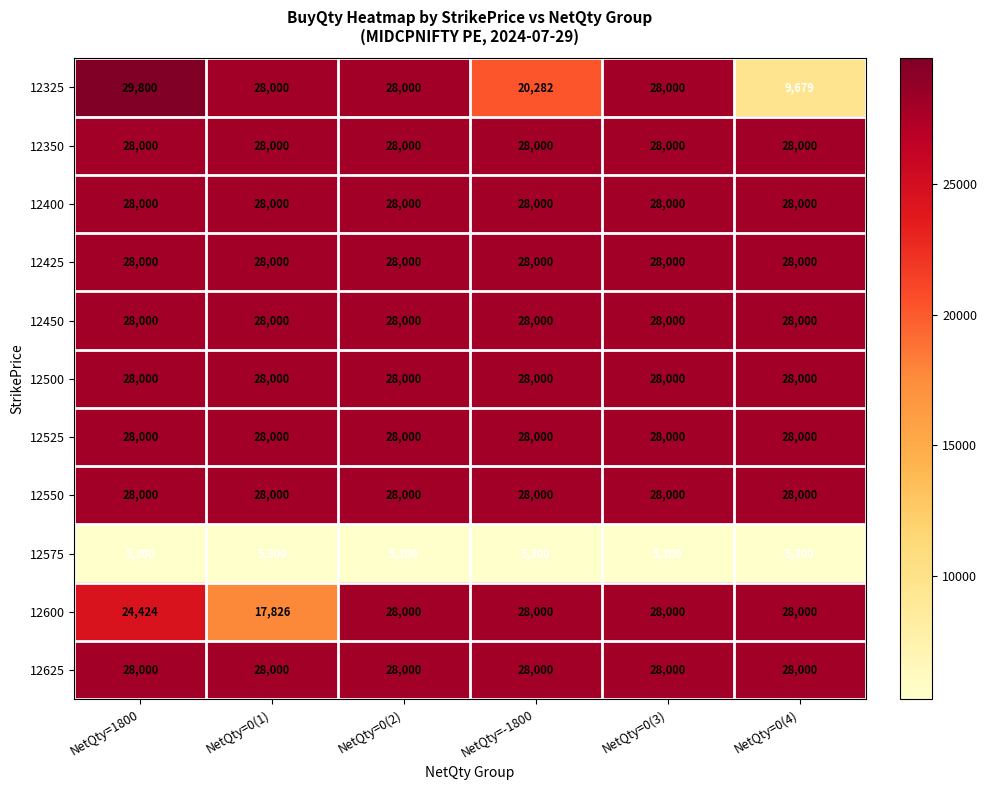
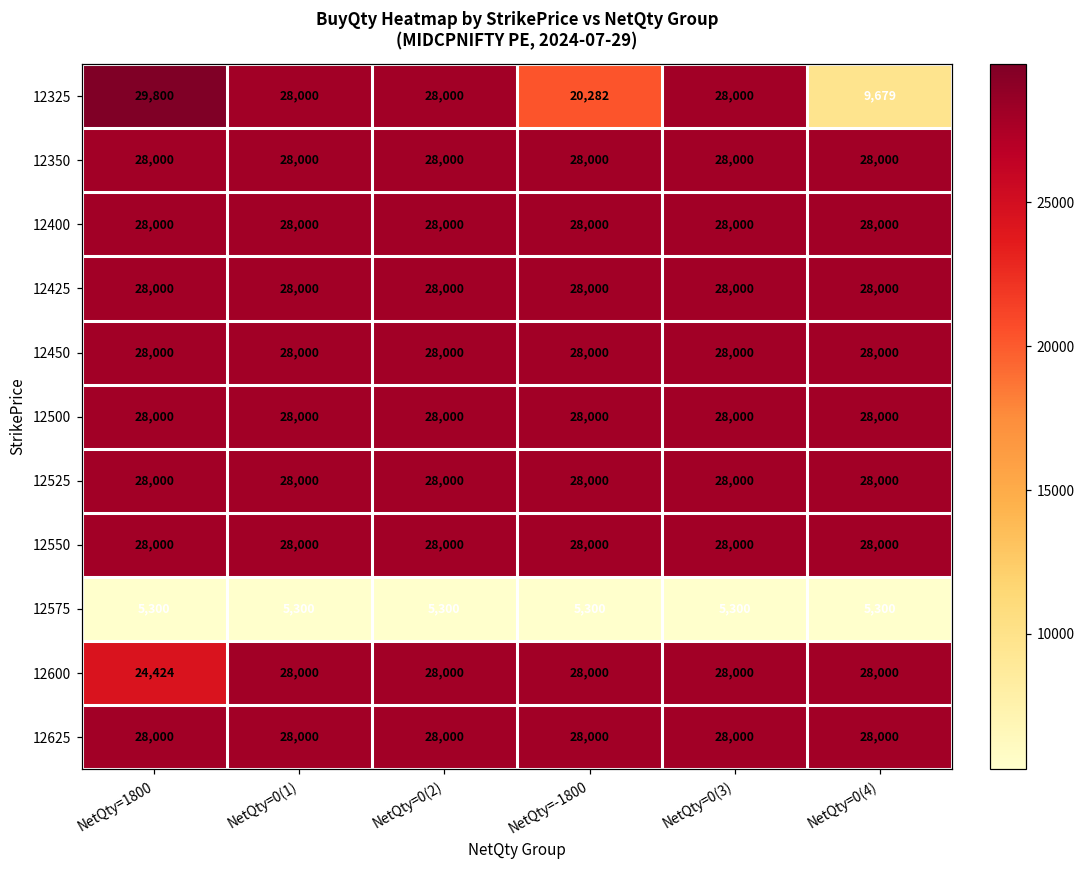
  {
    "12325": {
      "NetQty=1800": "29,800",
      "NetQty=0(1)": "28,000",
      "NetQty=0(2)": "28,000",
      "NetQty=-1800": "20,282",
      "NetQty=0(3)": "28,000",
      "NetQty=0(4)": "9,679"
    },
    "12350": {
      "NetQty=1800": "28,000",
      "NetQty=0(1)": "28,000",
      "NetQty=0(2)": "28,000",
      "NetQty=-1800": "28,000",
      "NetQty=0(3)": "28,000",
      "NetQty=0(4)": "28,000"
    },
    "12400": {
      "NetQty=1800": "28,000",
      "NetQty=0(1)": "28,000",
      "NetQty=0(2)": "28,000",
      "NetQty=-1800": "28,000",
      "NetQty=0(3)": "28,000",
      "NetQty=0(4)": "28,000"
    },
    "12425": {
      "NetQty=1800": "28,000",
      "NetQty=0(1)": "28,000",
      "NetQty=0(2)": "28,000",
      "NetQty=-1800": "28,000",
      "NetQty=0(3)": "28,000",
      "NetQty=0(4)": "28,000"
    },
    "12450": {
      "NetQty=1800": "28,000",
      "NetQty=0(1)": "28,000",
      "NetQty=0(2)": "28,000",
      "NetQty=-1800": "28,000",
      "NetQty=0(3)": "28,000",
      "NetQty=0(4)": "28,000"
    },
    "12500": {
      "NetQty=1800": "28,000",
      "NetQty=0(1)": "28,000",
      "NetQty=0(2)": "28,000",
      "NetQty=-1800": "28,000",
      "NetQty=0(3)": "28,000",
      "NetQty=0(4)": "28,000"
    },
    "12525": {
      "NetQty=1800": "28,000",
      "NetQty=0(1)": "28,000",
      "NetQty=0(2)": "28,000",
      "NetQty=-1800": "28,000",
      "NetQty=0(3)": "28,000",
      "NetQty=0(4)": "28,000"
    },
    "12550": {
      "NetQty=1800": "28,000",
      "NetQty=0(1)": "28,000",
      "NetQty=0(2)": "28,000",
      "NetQty=-1800": "28,000",
      "NetQty=0(3)": "28,000",
      "NetQty=0(4)": "28,000"
    },
    "12575": {
      "NetQty=1800": "5,300",
      "NetQty=0(1)": "5,300",
      "NetQty=0(2)": "5,300",
      "NetQty=-1800": "5,300",
      "NetQty=0(3)": "5,300",
      "NetQty=0(4)": "5,300"
    },
    "12600": {
      "NetQty=1800": "24,424",
-     "NetQty=0(1)": "17,826",
+     "NetQty=0(1)": "28,000",
      "NetQty=0(2)": "28,000",
      "NetQty=-1800": "28,000",
      "NetQty=0(3)": "28,000",
      "NetQty=0(4)": "28,000"
    },
    "12625": {
      "NetQty=1800": "28,000",
      "NetQty=0(1)": "28,000",
      "NetQty=0(2)": "28,000",
      "NetQty=-1800": "28,000",
      "NetQty=0(3)": "28,000",
      "NetQty=0(4)": "28,000"
    }
  }
